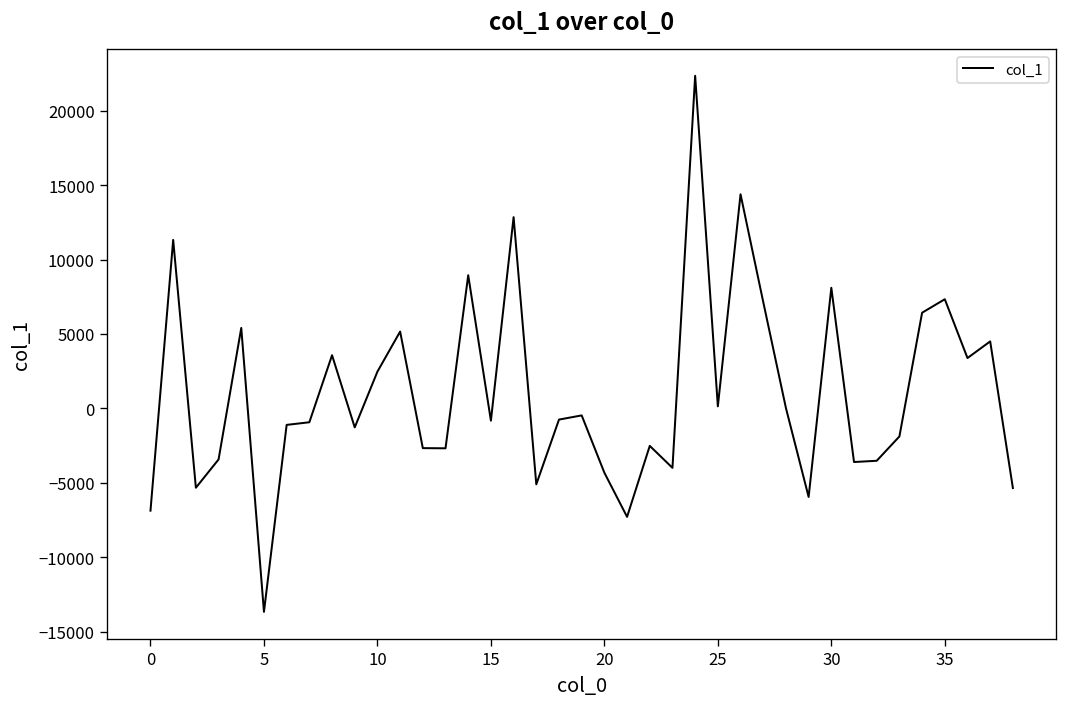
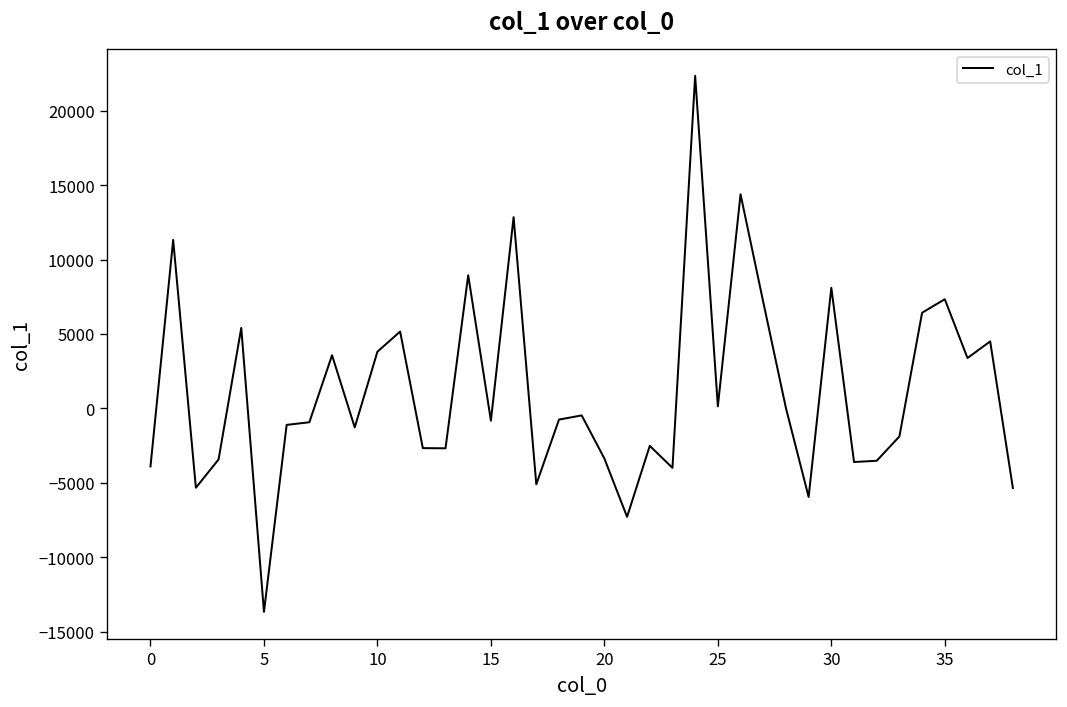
  {
-   "0": -6900,
+   "0": -3900,
    "5": -13700,
-   "10": 2500,
+   "10": 3800,
    "15": -800,
-   "20": -4300,
+   "20": -3400,
    "25": 100,
    "30": 8100,
    "35": 7300
  }
